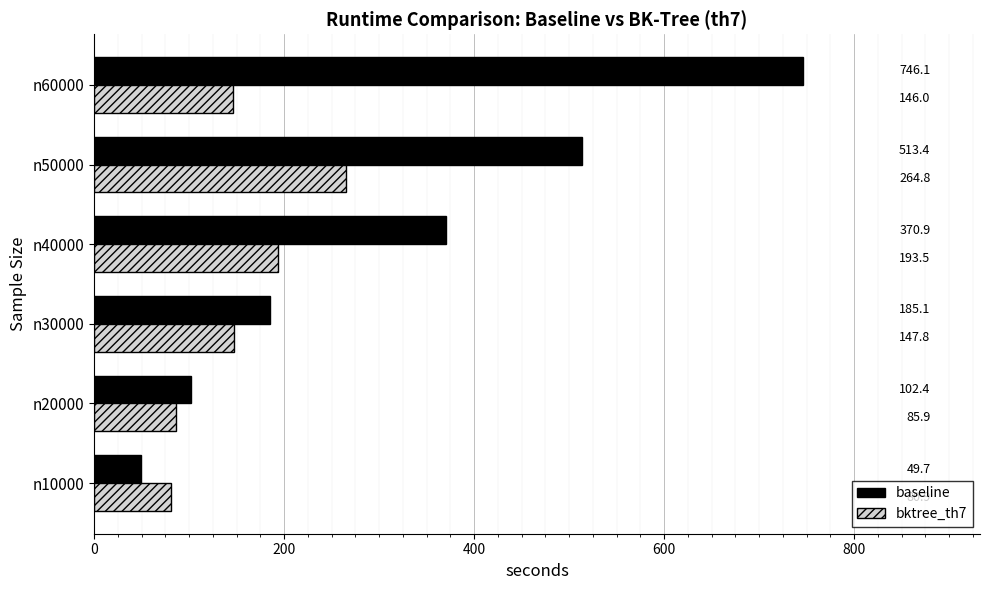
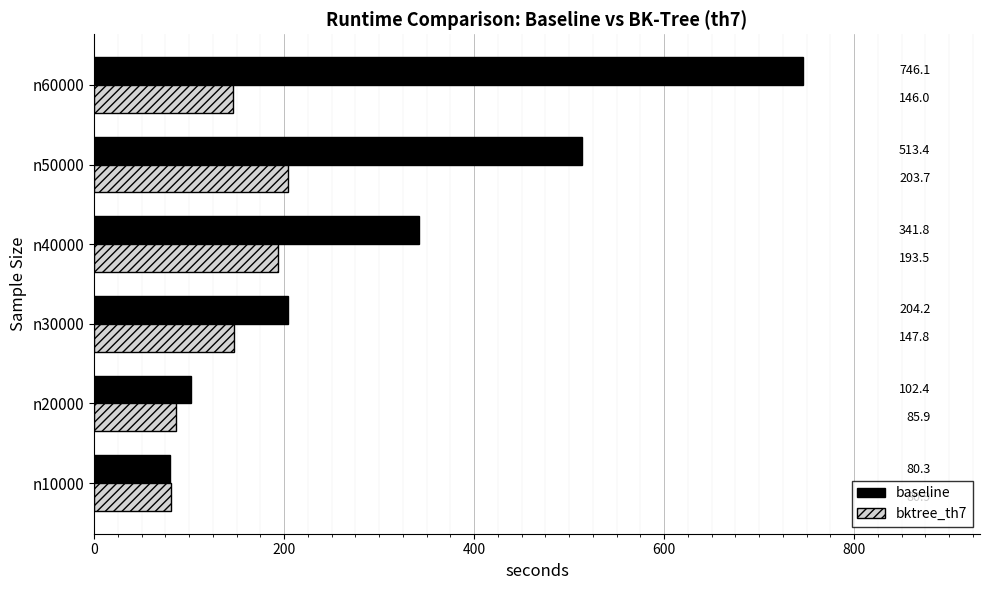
  {
    "baseline": {
-     "n40000": 370.9,
-     "n30000": 185.1,
-     "n10000": 49.7
+     "n40000": 341.8,
+     "n30000": 204.2,
+     "n10000": 80.3
    },
    "bktree_th7": {
-     "n50000": 264.8
+     "n50000": 203.7
    }
  }
